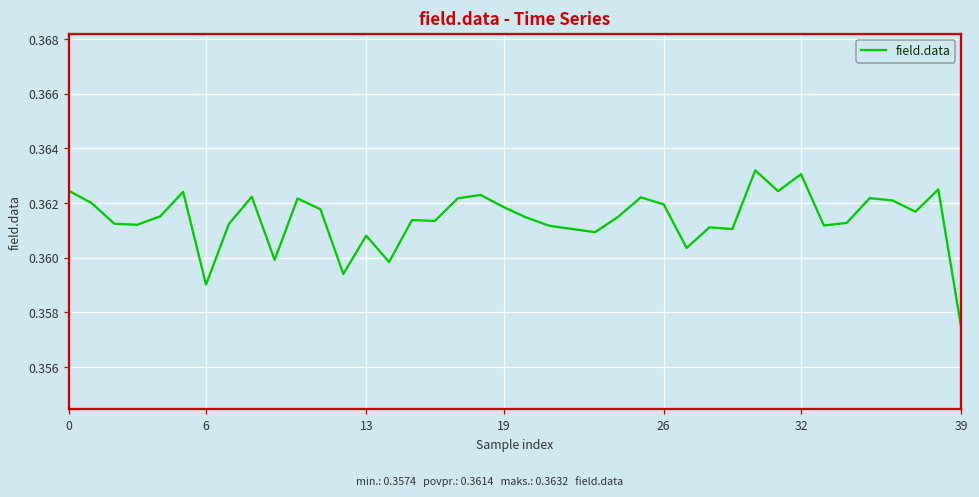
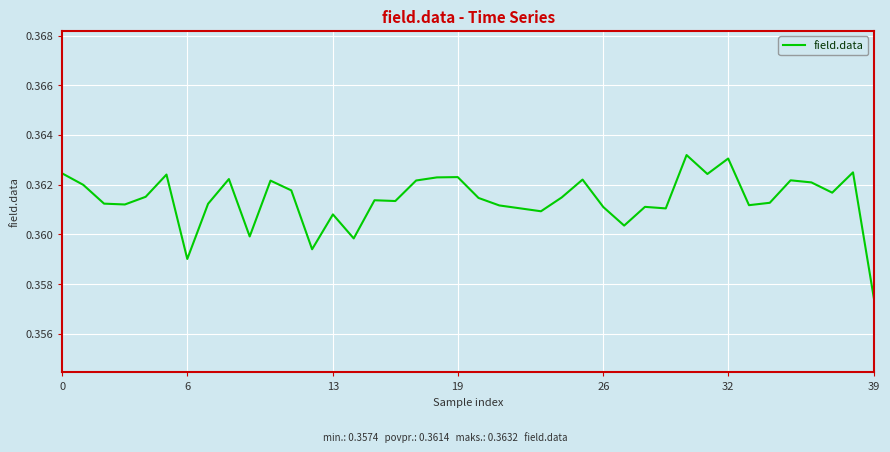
  {
    "0": 0.3624,
    "6": 0.3590,
    "13": 0.3608,
-   "19": 0.3618,
-   "26": 0.3619,
+   "19": 0.3623,
+   "26": 0.3611,
    "32": 0.3631,
    "39": 0.3574
  }
